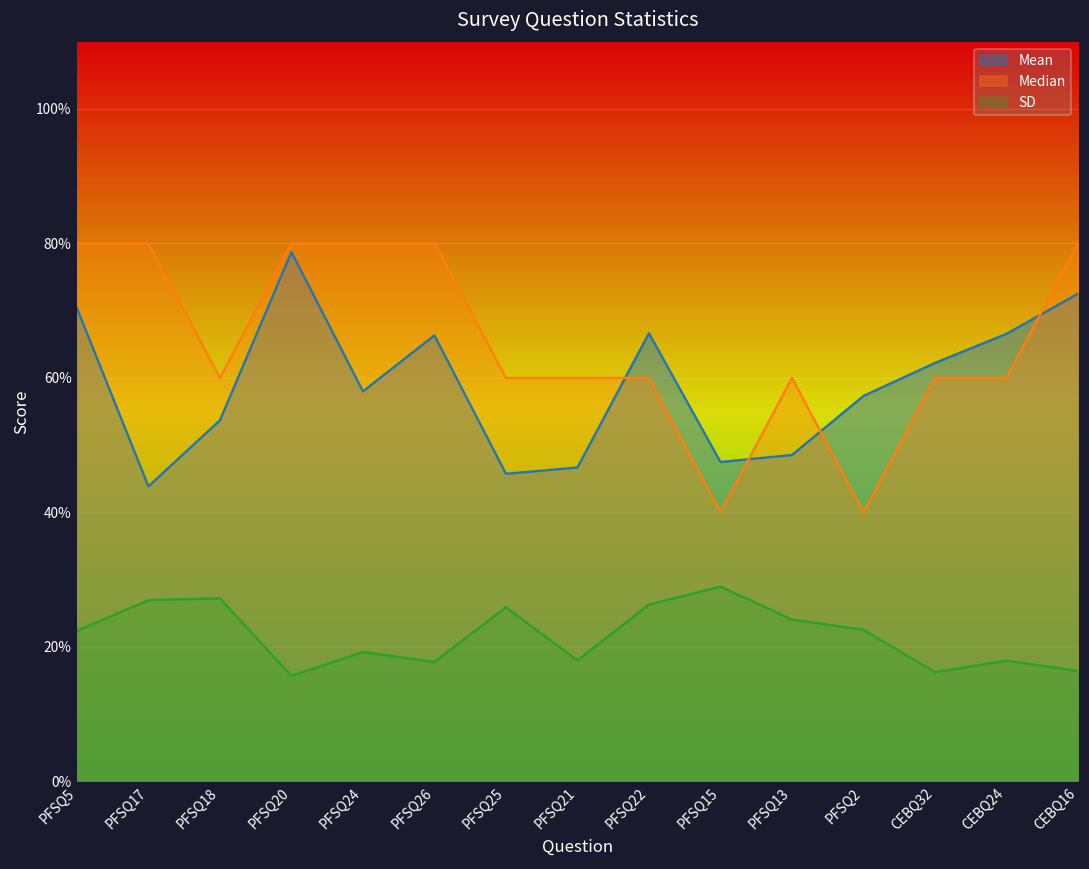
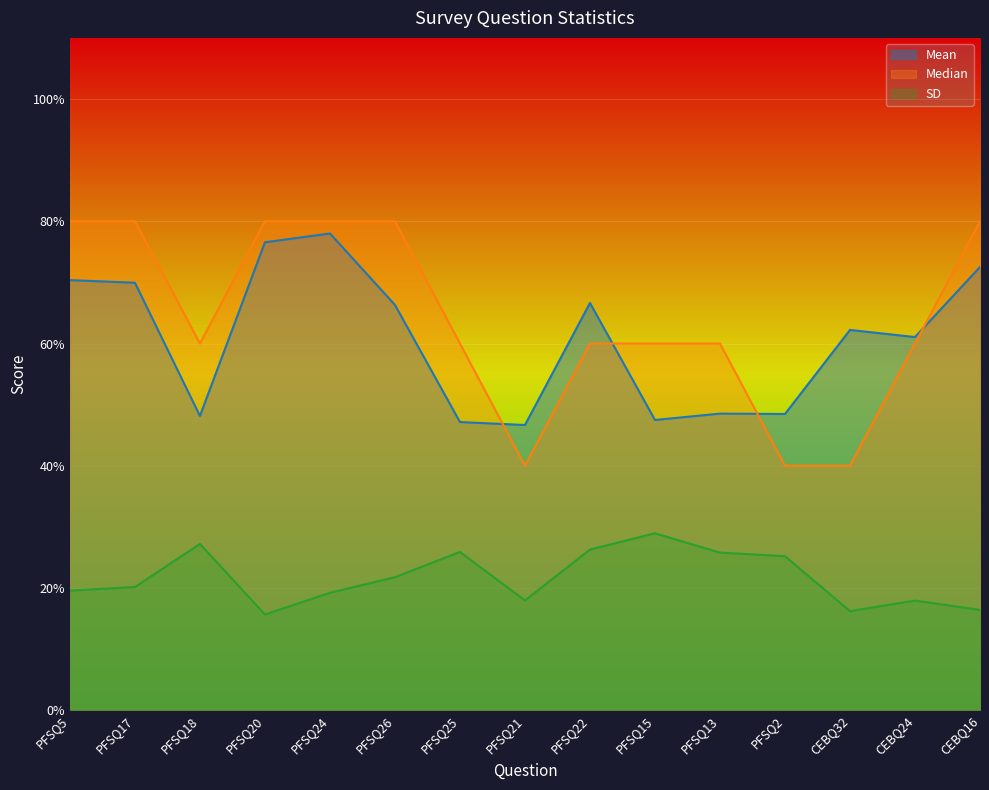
  {
    "Mean": {
      "PFSQ5": "70%",
-     "PFSQ17": "44%",
-     "PFSQ18": "54%",
-     "PFSQ20": "79%",
-     "PFSQ24": "58%",
+     "PFSQ17": "70%",
+     "PFSQ18": "48%",
+     "PFSQ20": "77%",
+     "PFSQ24": "78%",
      "PFSQ26": "66%",
-     "PFSQ25": "46%",
+     "PFSQ25": "47%",
      "PFSQ21": "47%",
      "PFSQ22": "67%",
      "PFSQ15": "47%",
      "PFSQ13": "49%",
-     "PFSQ2": "57%",
+     "PFSQ2": "48%",
      "CEBQ32": "62%",
-     "CEBQ24": "67%",
+     "CEBQ24": "61%",
      "CEBQ16": "73%"
    },
    "Median": {
      "PFSQ5": "80%",
      "PFSQ17": "80%",
      "PFSQ18": "60%",
      "PFSQ20": "80%",
      "PFSQ24": "80%",
      "PFSQ26": "80%",
      "PFSQ25": "60%",
-     "PFSQ21": "60%",
+     "PFSQ21": "40%",
      "PFSQ22": "60%",
-     "PFSQ15": "40%",
+     "PFSQ15": "60%",
      "PFSQ13": "60%",
      "PFSQ2": "40%",
-     "CEBQ32": "60%",
+     "CEBQ32": "40%",
      "CEBQ24": "60%",
      "CEBQ16": "80%"
    },
    "SD": {
-     "PFSQ5": "22%",
-     "PFSQ17": "27%",
+     "PFSQ5": "20%",
+     "PFSQ17": "20%",
      "PFSQ18": "27%",
      "PFSQ20": "16%",
      "PFSQ24": "19%",
-     "PFSQ26": "18%",
+     "PFSQ26": "22%",
      "PFSQ25": "26%",
      "PFSQ21": "18%",
      "PFSQ22": "26%",
      "PFSQ15": "29%",
-     "PFSQ13": "24%",
-     "PFSQ2": "23%",
+     "PFSQ13": "26%",
+     "PFSQ2": "25%",
      "CEBQ32": "16%",
      "CEBQ24": "18%",
      "CEBQ16": "16%"
    }
  }
